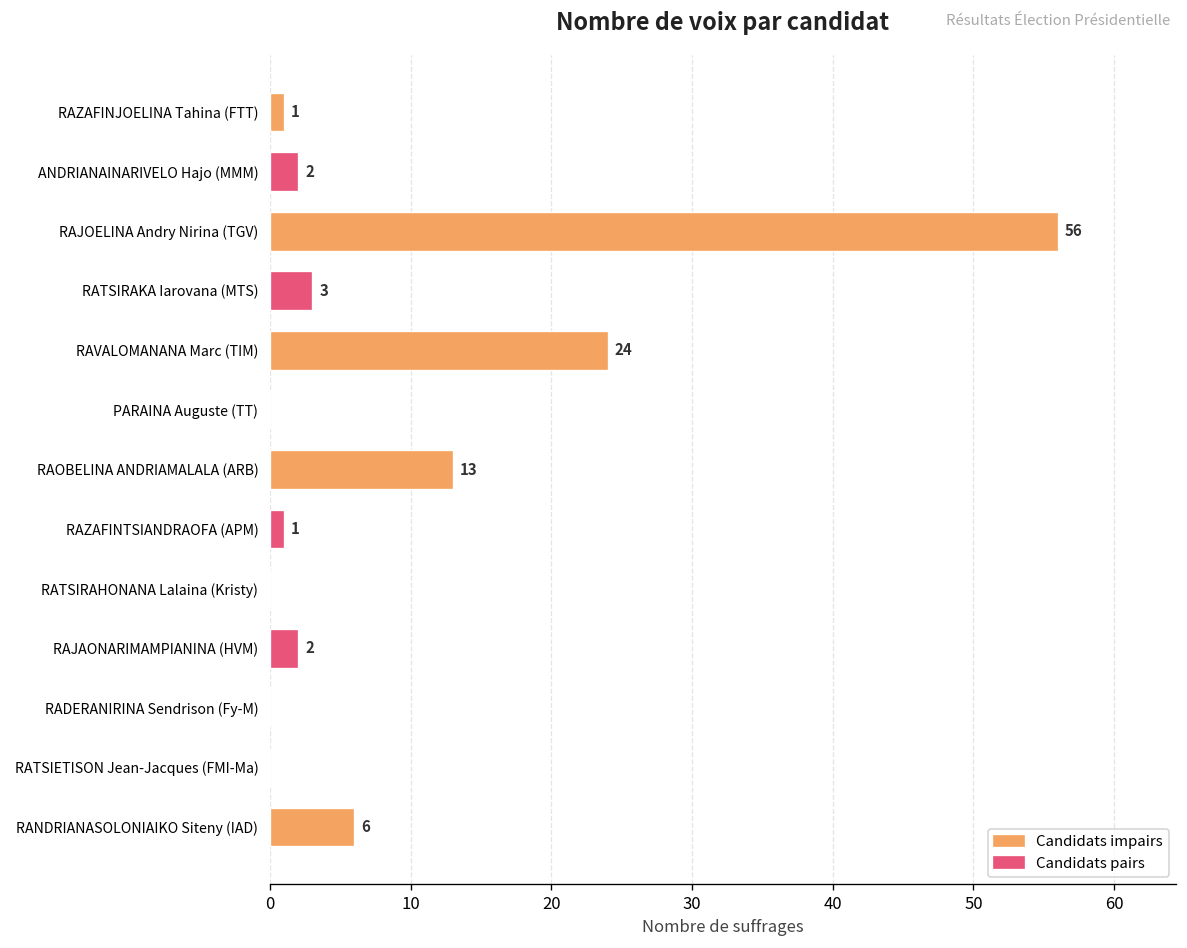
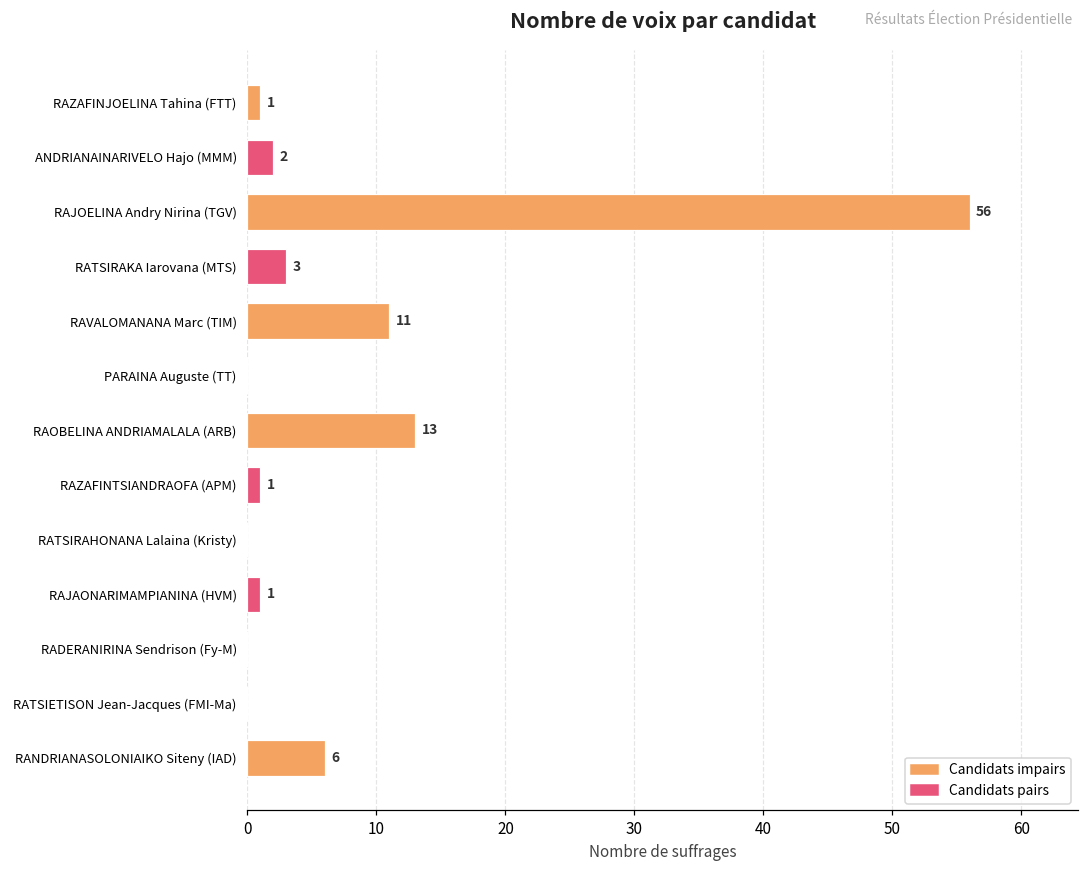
  {
    "RAZAFINJOELINA Tahina (FTT)": 1,
    "ANDRIANAINARIVELO Hajo (MMM)": 2,
    "RAJOELINA Andry Nirina (TGV)": 56,
    "RATSIRAKA Iarovana (MTS)": 3,
-   "RAVALOMANANA Marc (TIM)": 24,
+   "RAVALOMANANA Marc (TIM)": 11,
    "RAOBELINA ANDRIAMALALA (ARB)": 13,
    "RAZAFINTSIANDRAOFA (APM)": 1,
-   "RAJAONARIMAMPIANINA (HVM)": 2,
+   "RAJAONARIMAMPIANINA (HVM)": 1,
    "RANDRIANASOLONIAIKO Siteny (IAD)": 6
  }
